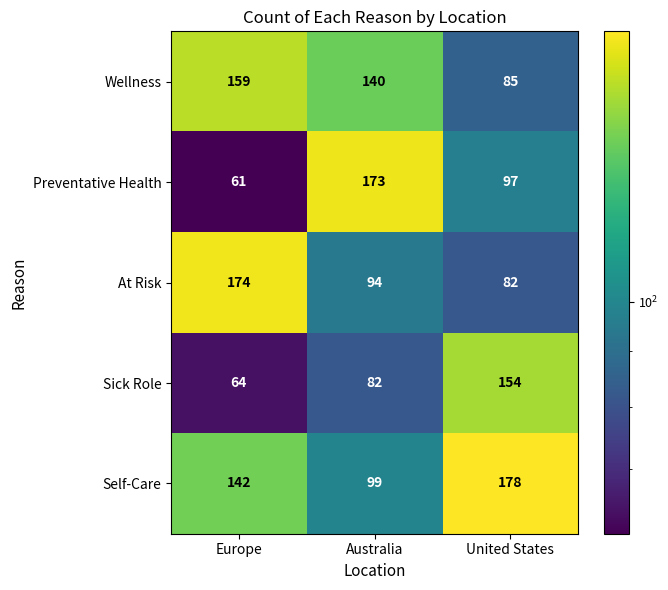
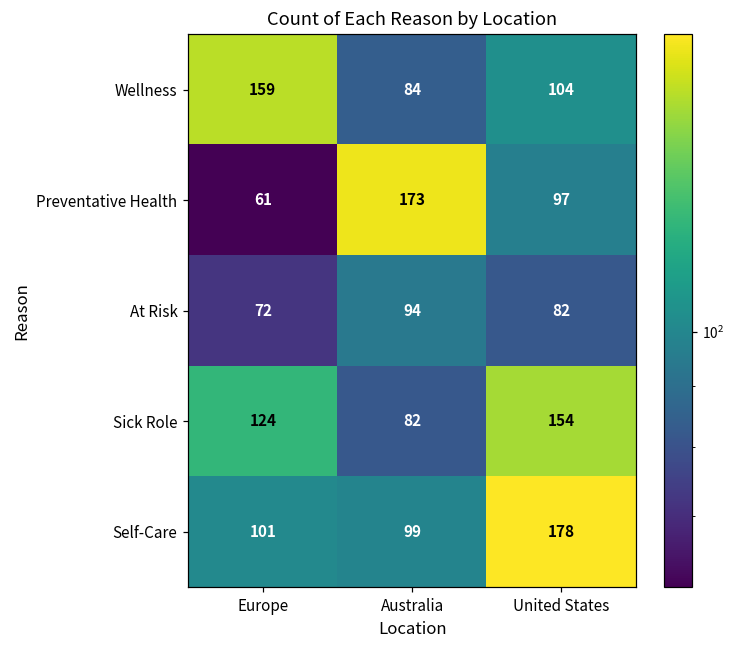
  {
    "Wellness": {
      "Europe": 159,
-     "Australia": 140,
-     "United States": 85
+     "Australia": 84,
+     "United States": 104
    },
    "Preventative Health": {
      "Europe": 61,
      "Australia": 173,
      "United States": 97
    },
    "At Risk": {
-     "Europe": 174,
+     "Europe": 72,
      "Australia": 94,
      "United States": 82
    },
    "Sick Role": {
-     "Europe": 64,
+     "Europe": 124,
      "Australia": 82,
      "United States": 154
    },
    "Self-Care": {
-     "Europe": 142,
+     "Europe": 101,
      "Australia": 99,
      "United States": 178
    }
  }
